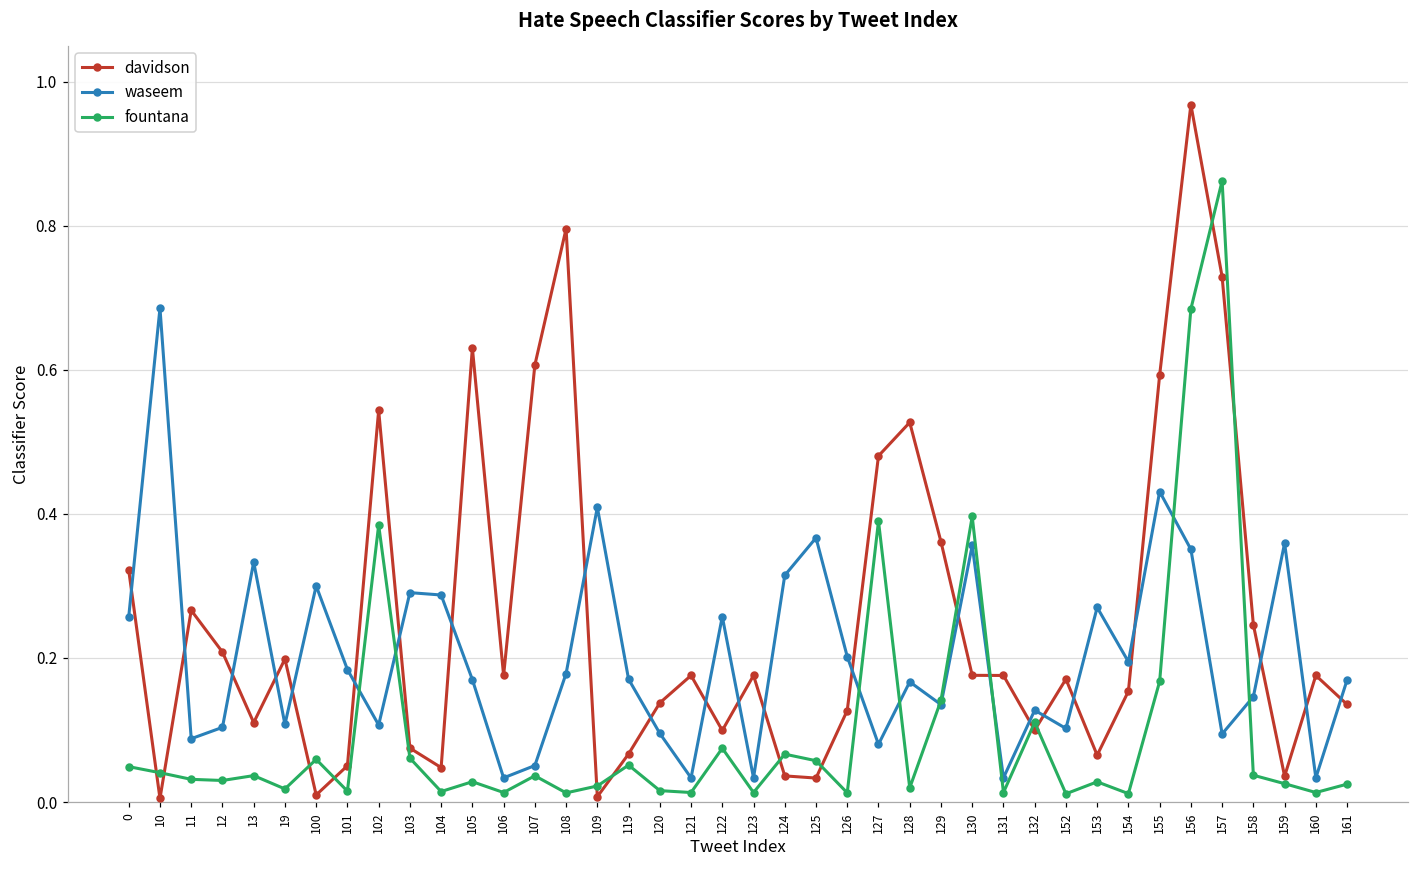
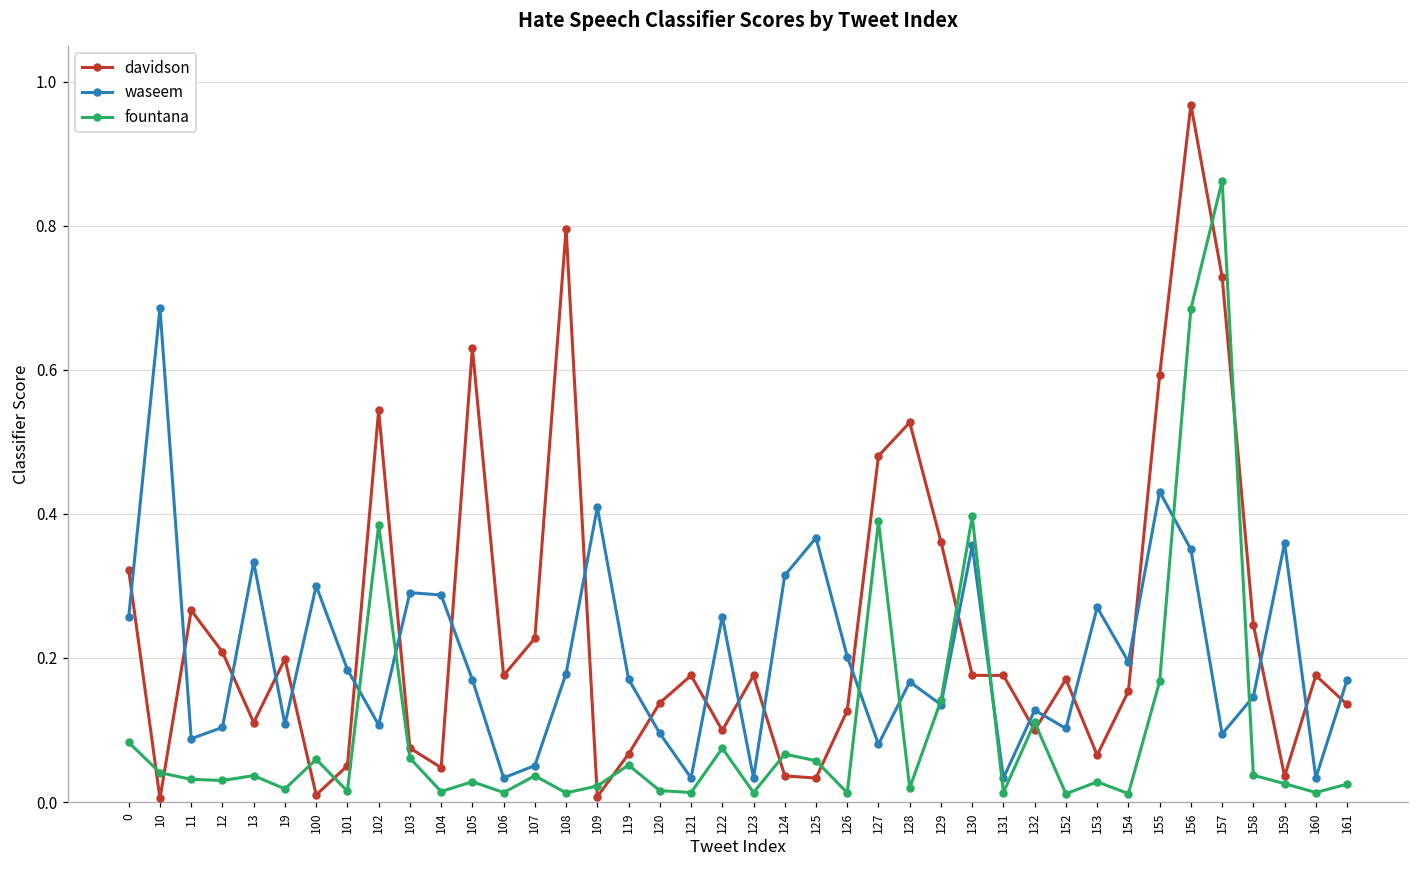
  {
    "davidson": {
      "0": 0.32,
      "10": 0.00,
      "11": 0.27,
      "12": 0.21,
      "13": 0.11,
      "19": 0.20,
      "100": 0.01,
      "101": 0.05,
      "102": 0.54,
      "103": 0.07,
      "104": 0.05,
      "105": 0.63,
      "106": 0.18,
-     "107": 0.61,
+     "107": 0.23,
      "108": 0.80,
      "109": 0.01,
      "119": 0.07,
      "120": 0.14,
      "121": 0.18,
      "122": 0.10,
      "123": 0.18,
      "124": 0.04,
      "125": 0.03,
      "126": 0.13,
      "127": 0.48,
      "128": 0.53,
      "129": 0.36,
      "130": 0.18,
      "131": 0.18,
      "132": 0.10,
      "152": 0.17,
      "153": 0.06,
      "154": 0.15,
      "155": 0.59,
      "156": 0.97,
      "157": 0.73,
      "158": 0.25,
      "159": 0.04,
      "160": 0.18,
      "161": 0.14
    },
    "waseem": {
      "0": 0.26,
      "10": 0.69,
      "11": 0.09,
      "12": 0.10,
      "13": 0.33,
      "19": 0.11,
      "100": 0.30,
      "101": 0.18,
      "102": 0.11,
      "103": 0.29,
      "104": 0.29,
      "105": 0.17,
      "106": 0.03,
      "107": 0.05,
      "108": 0.18,
      "109": 0.41,
      "119": 0.17,
      "120": 0.10,
      "121": 0.03,
      "122": 0.26,
      "123": 0.03,
      "124": 0.31,
      "125": 0.37,
      "126": 0.20,
      "127": 0.08,
      "128": 0.17,
      "129": 0.14,
      "130": 0.36,
      "131": 0.03,
      "132": 0.13,
      "152": 0.10,
      "153": 0.27,
      "154": 0.19,
      "155": 0.43,
      "156": 0.35,
      "157": 0.09,
      "158": 0.15,
      "159": 0.36,
      "160": 0.03,
      "161": 0.17
    },
    "fountana": {
-     "0": 0.05,
+     "0": 0.08,
      "10": 0.04,
      "11": 0.03,
      "12": 0.03,
      "13": 0.04,
      "19": 0.02,
      "100": 0.06,
      "101": 0.02,
      "102": 0.38,
      "103": 0.06,
      "104": 0.01,
      "105": 0.03,
      "106": 0.01,
      "107": 0.04,
      "108": 0.01,
      "109": 0.02,
      "119": 0.05,
      "120": 0.02,
      "121": 0.01,
      "122": 0.07,
      "123": 0.01,
      "124": 0.07,
      "125": 0.06,
      "126": 0.01,
      "127": 0.39,
      "128": 0.02,
      "129": 0.14,
      "130": 0.40,
      "131": 0.01,
      "132": 0.11,
      "152": 0.01,
      "153": 0.03,
      "154": 0.01,
      "155": 0.17,
      "156": 0.68,
      "157": 0.86,
      "158": 0.04,
      "159": 0.03,
      "160": 0.01,
      "161": 0.02
    }
  }
